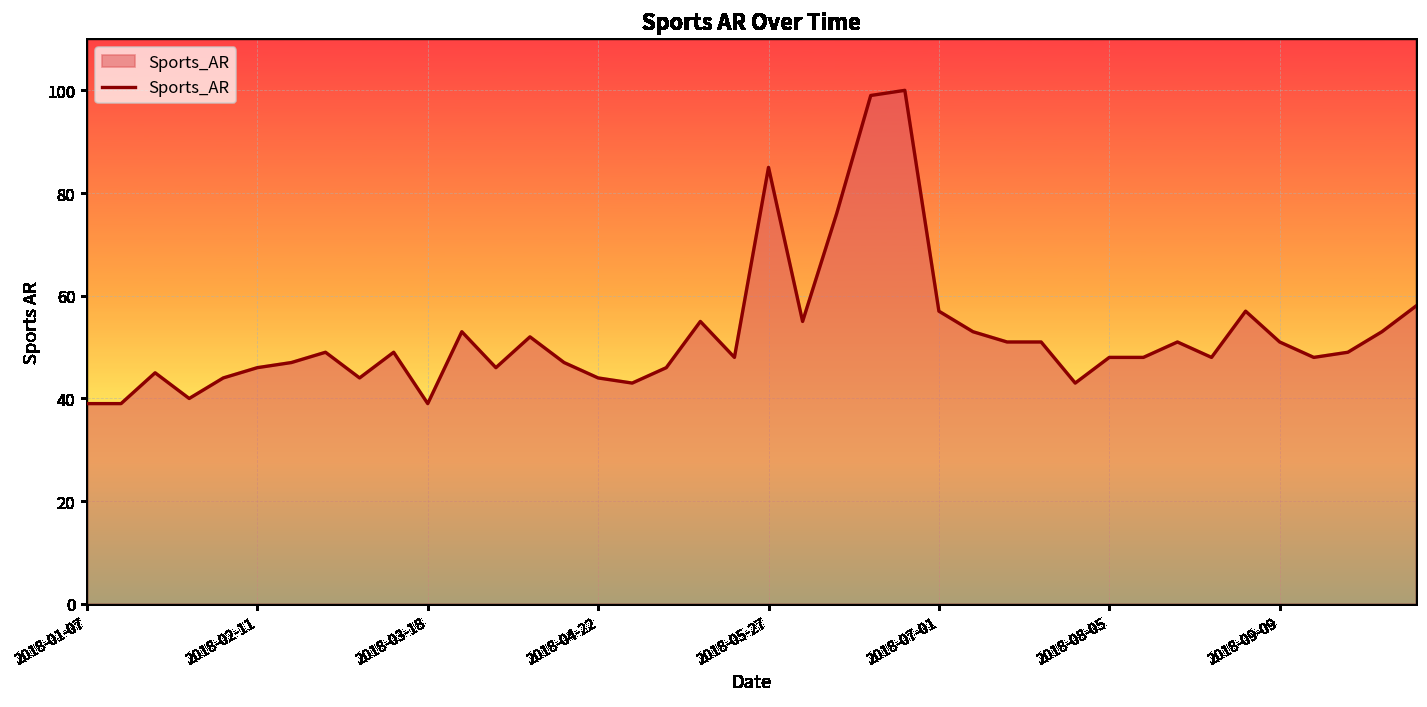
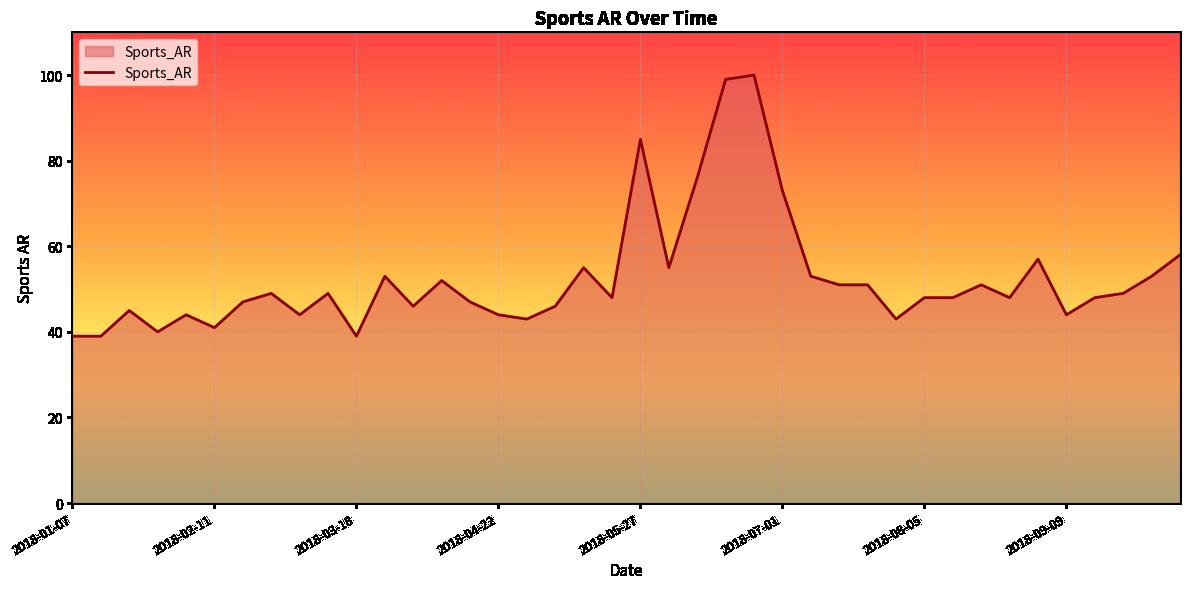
  {
    "2018-01-07": 39,
-   "2018-02-11": 46,
+   "2018-02-11": 41,
    "2018-03-18": 39,
    "2018-04-22": 44,
    "2018-05-27": 85,
-   "2018-07-01": 57,
+   "2018-07-01": 73,
    "2018-08-05": 48,
-   "2018-09-09": 51
+   "2018-09-09": 44
  }
